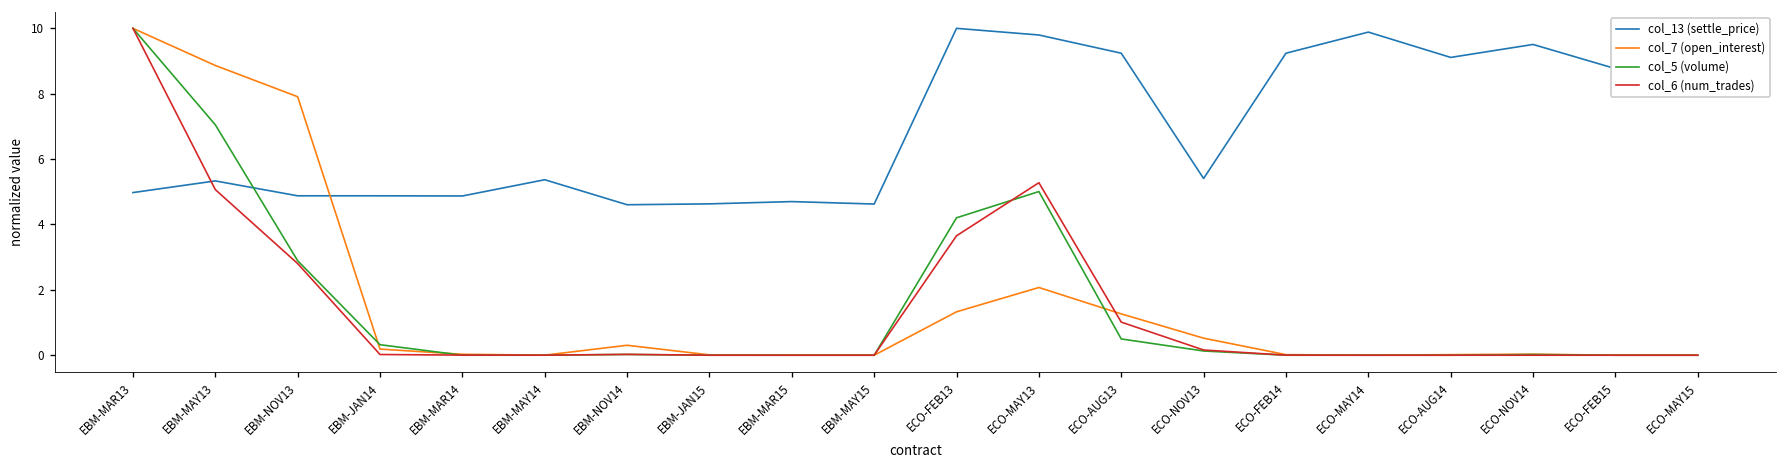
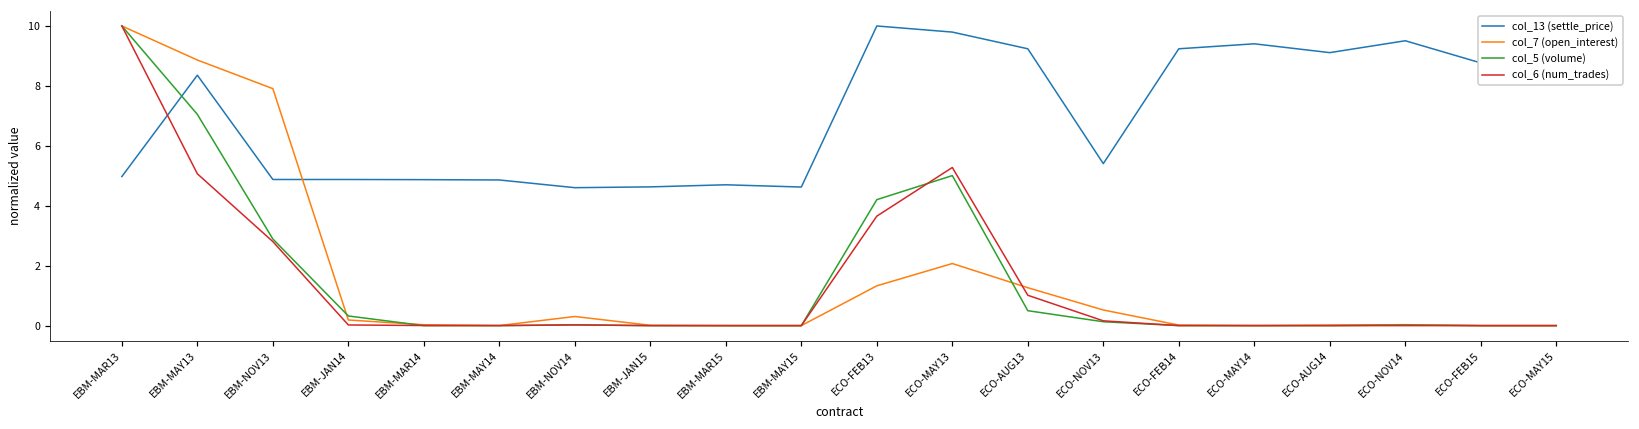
  {
    "col_13 (settle_price)": {
      "EBM-MAR13": 5.0,
-     "EBM-MAY13": 5.3,
+     "EBM-MAY13": 8.4,
      "EBM-NOV13": 4.9,
      "EBM-JAN14": 4.9,
      "EBM-MAR14": 4.9,
-     "EBM-MAY14": 5.4,
+     "EBM-MAY14": 4.9,
      "EBM-NOV14": 4.6,
      "EBM-JAN15": 4.6,
      "EBM-MAR15": 4.7,
      "EBM-MAY15": 4.6,
      "ECO-FEB13": 10.0,
      "ECO-MAY13": 9.8,
      "ECO-AUG13": 9.2,
      "ECO-NOV13": 5.4,
      "ECO-FEB14": 9.2,
-     "ECO-MAY14": 9.9,
+     "ECO-MAY14": 9.4,
      "ECO-AUG14": 9.1,
      "ECO-NOV14": 9.5
    },
    "col_7 (open_interest)": {
      "EBM-MAY13": 8.9,
      "EBM-NOV13": 7.9,
      "EBM-JAN14": 0.2,
      "EBM-NOV14": 0.3,
      "ECO-FEB13": 1.3,
      "ECO-MAY13": 2.1,
      "ECO-AUG13": 1.3,
      "ECO-NOV13": 0.5
    },
    "col_5 (volume)": {
      "EBM-MAY13": 7.0,
      "EBM-JAN14": 0.3,
      "ECO-FEB13": 4.2,
      "ECO-MAY13": 5.0,
      "ECO-AUG13": 0.5
    },
    "col_6 (num_trades)": {
      "EBM-MAY13": 5.1,
      "EBM-JAN14": 0.0,
      "ECO-FEB13": 3.7,
      "ECO-MAY13": 5.3,
      "ECO-AUG13": 1.0
    }
  }
